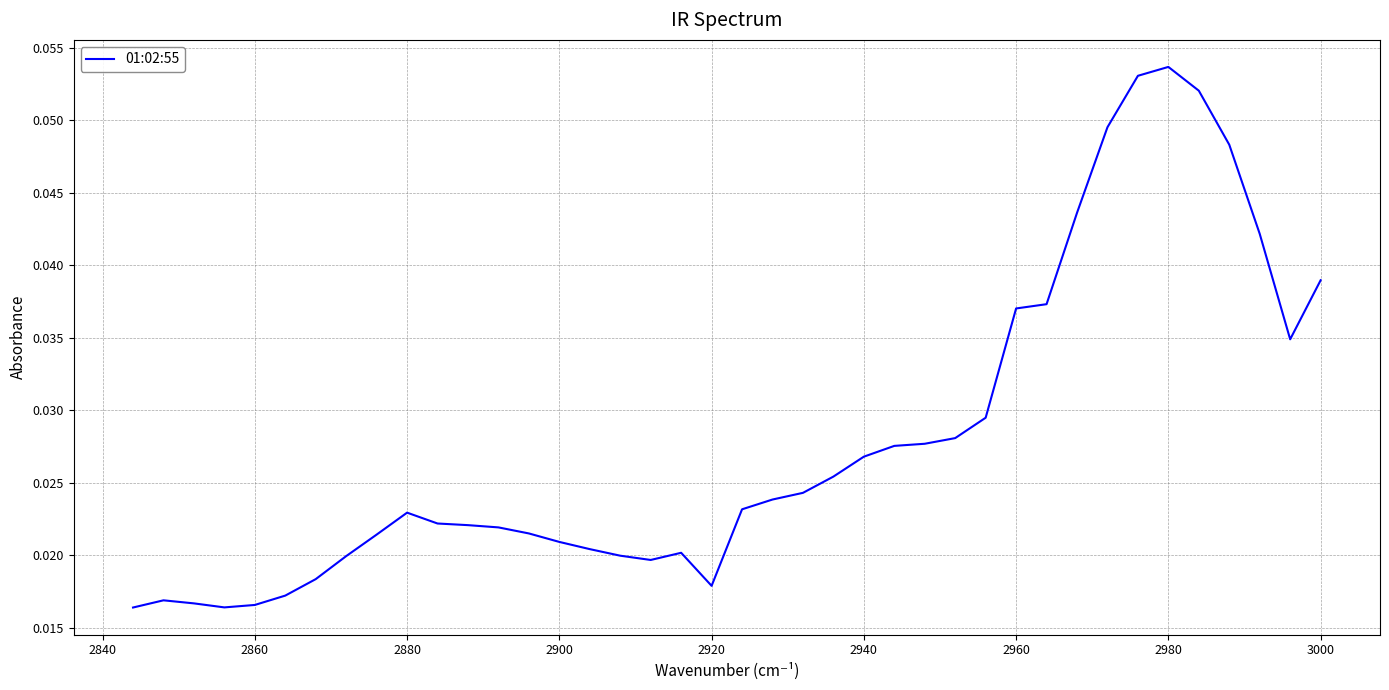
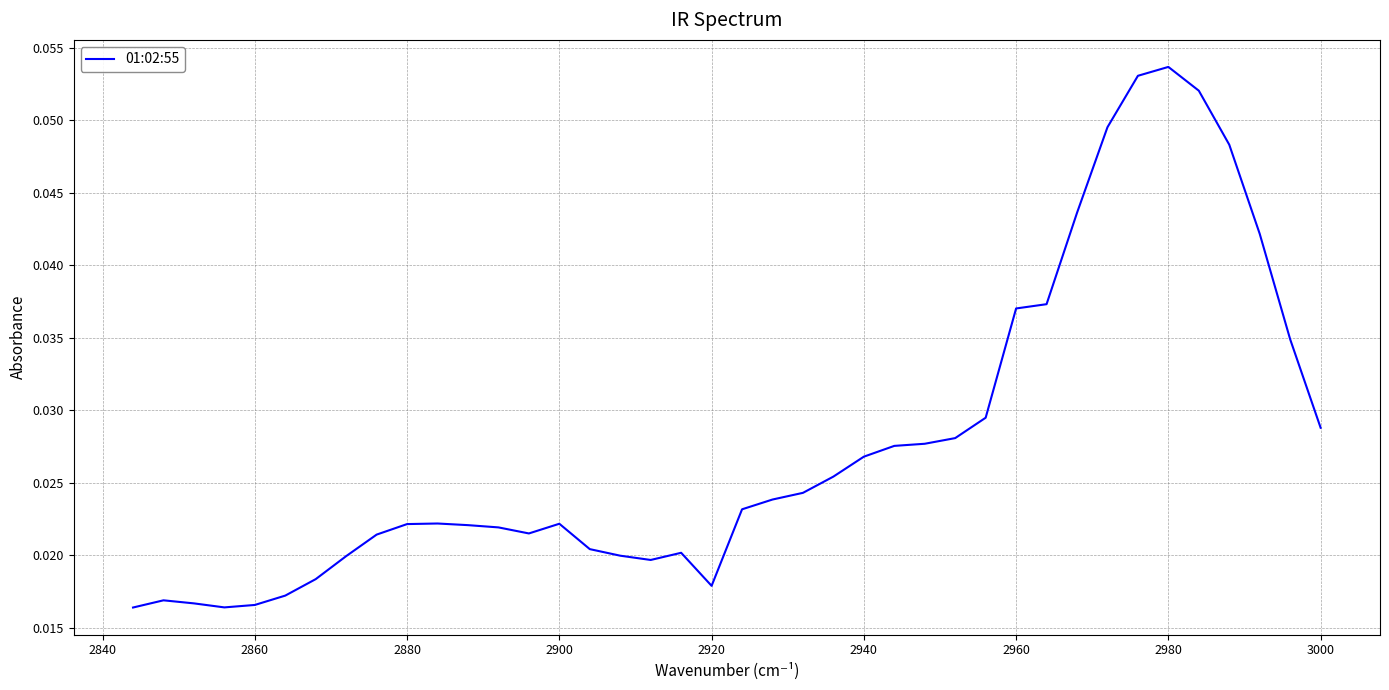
  {
    "2860": 0.0166,
-   "2880": 0.0229,
-   "2900": 0.0209,
+   "2880": 0.0221,
+   "2900": 0.0222,
    "2920": 0.0179,
    "2940": 0.0268,
    "2960": 0.0370,
    "2980": 0.0537,
-   "3000": 0.0390
+   "3000": 0.0288
  }
